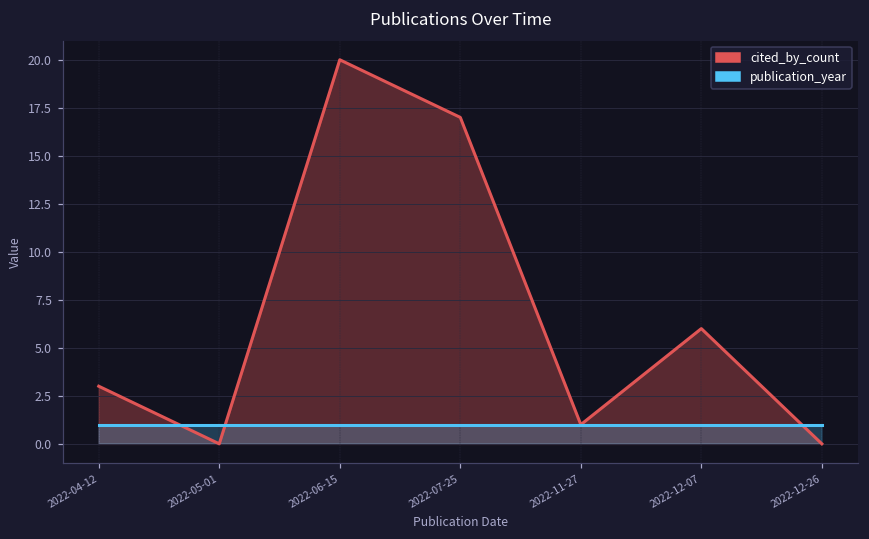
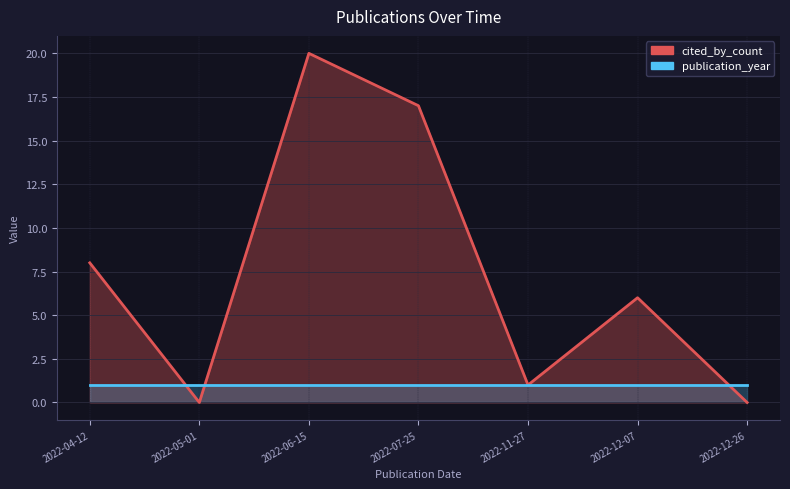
  {
    "cited_by_count": {
-     "2022-04-12": 3,
+     "2022-04-12": 8,
      "2022-05-01": 0,
      "2022-06-15": 20,
      "2022-07-25": 17,
      "2022-12-07": 6,
      "2022-12-26": 0
    },
    "publication_year": {
      "2022-04-12": 1,
      "2022-05-01": 1,
      "2022-06-15": 1,
      "2022-07-25": 1,
      "2022-12-07": 1,
      "2022-12-26": 1
    }
  }
